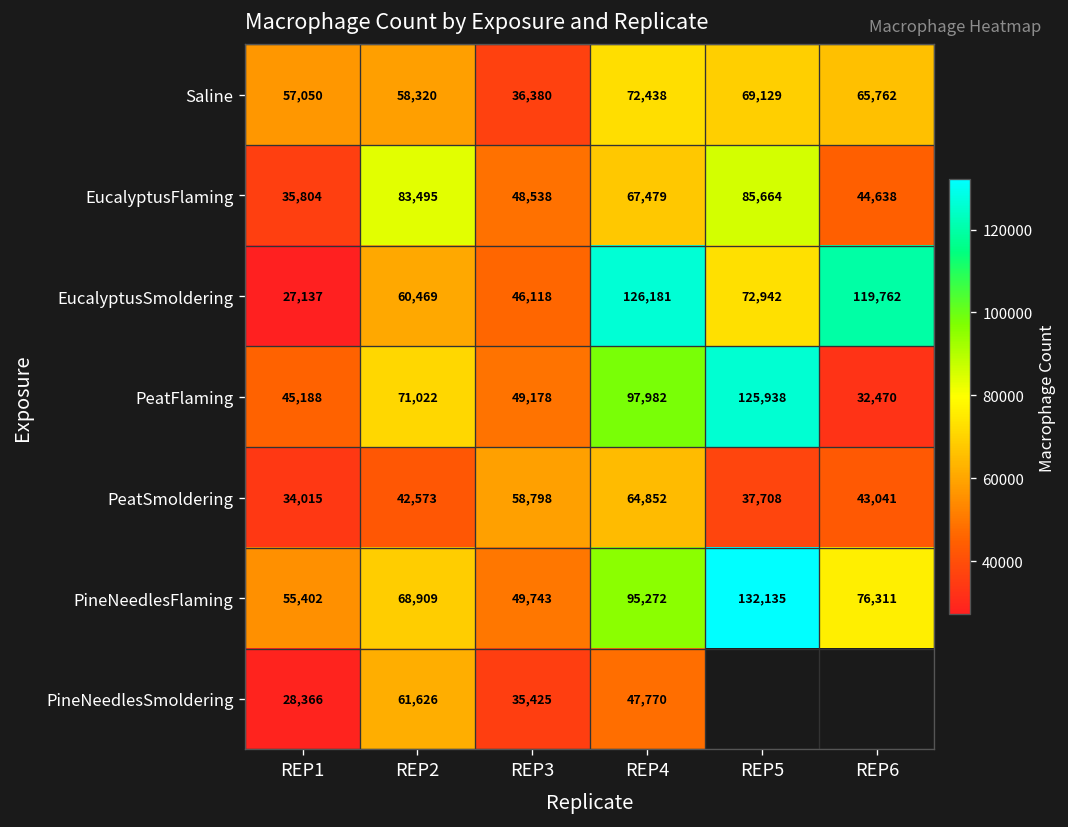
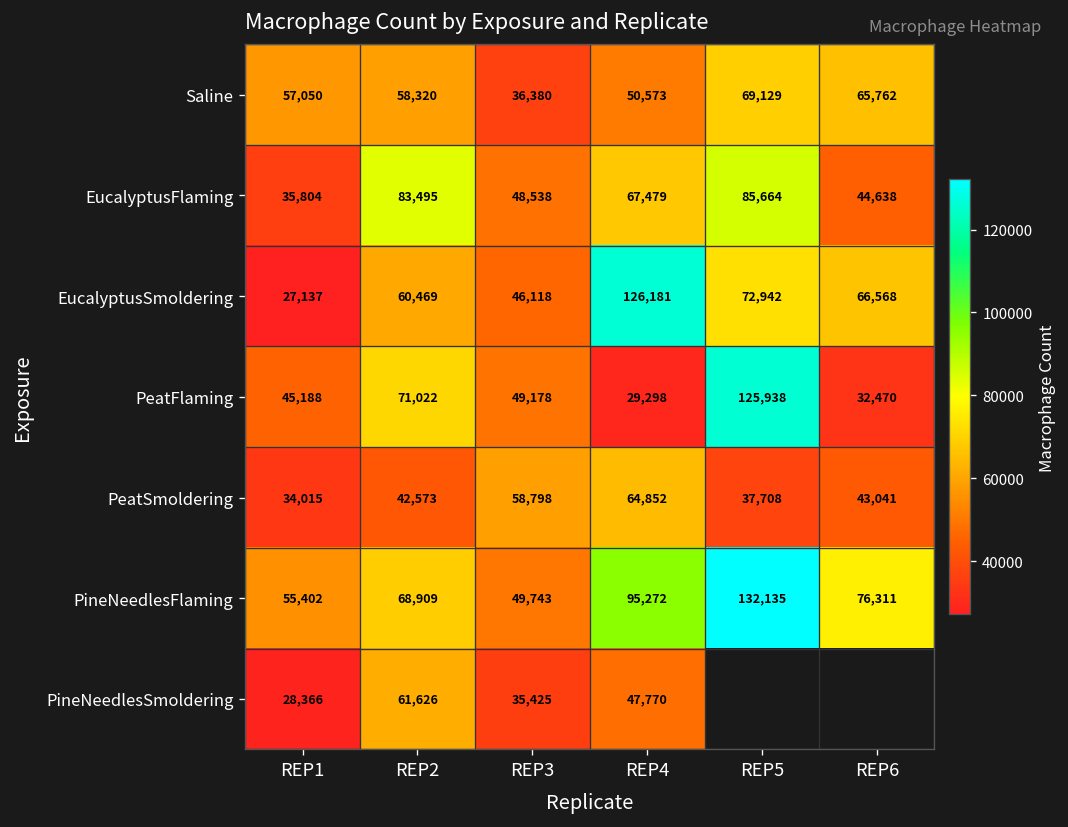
  {
    "Saline": {
      "REP1": "57,050",
      "REP2": "58,320",
      "REP3": "36,380",
-     "REP4": "72,438",
+     "REP4": "50,573",
      "REP5": "69,129",
      "REP6": "65,762"
    },
    "EucalyptusFlaming": {
      "REP1": "35,804",
      "REP2": "83,495",
      "REP3": "48,538",
      "REP4": "67,479",
      "REP5": "85,664",
      "REP6": "44,638"
    },
    "EucalyptusSmoldering": {
      "REP1": "27,137",
      "REP2": "60,469",
      "REP3": "46,118",
      "REP4": "126,181",
      "REP5": "72,942",
-     "REP6": "119,762"
+     "REP6": "66,568"
    },
    "PeatFlaming": {
      "REP1": "45,188",
      "REP2": "71,022",
      "REP3": "49,178",
-     "REP4": "97,982",
+     "REP4": "29,298",
      "REP5": "125,938",
      "REP6": "32,470"
    },
    "PeatSmoldering": {
      "REP1": "34,015",
      "REP2": "42,573",
      "REP3": "58,798",
      "REP4": "64,852",
      "REP5": "37,708",
      "REP6": "43,041"
    },
    "PineNeedlesFlaming": {
      "REP1": "55,402",
      "REP2": "68,909",
      "REP3": "49,743",
      "REP4": "95,272",
      "REP5": "132,135",
      "REP6": "76,311"
    },
    "PineNeedlesSmoldering": {
      "REP1": "28,366",
      "REP2": "61,626",
      "REP3": "35,425",
      "REP4": "47,770"
    }
  }
